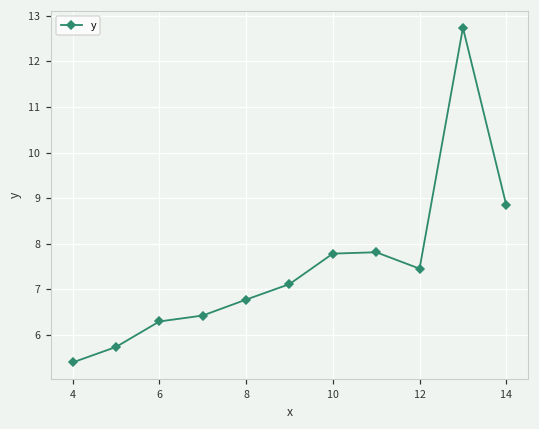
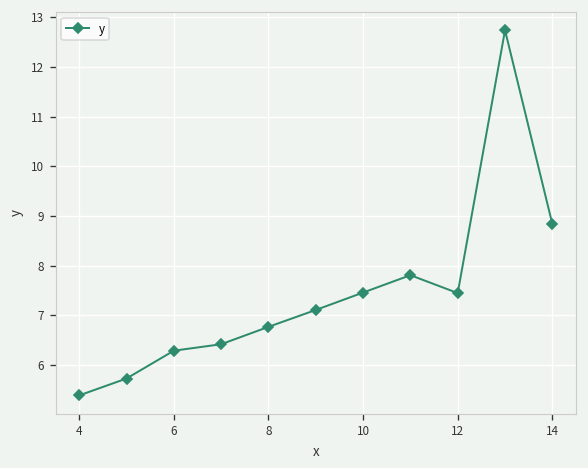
  {
    "4": 5.4,
    "6": 6.3,
    "8": 6.8,
-   "10": 7.8,
+   "10": 7.5,
    "12": 7.5,
    "14": 8.8
  }
